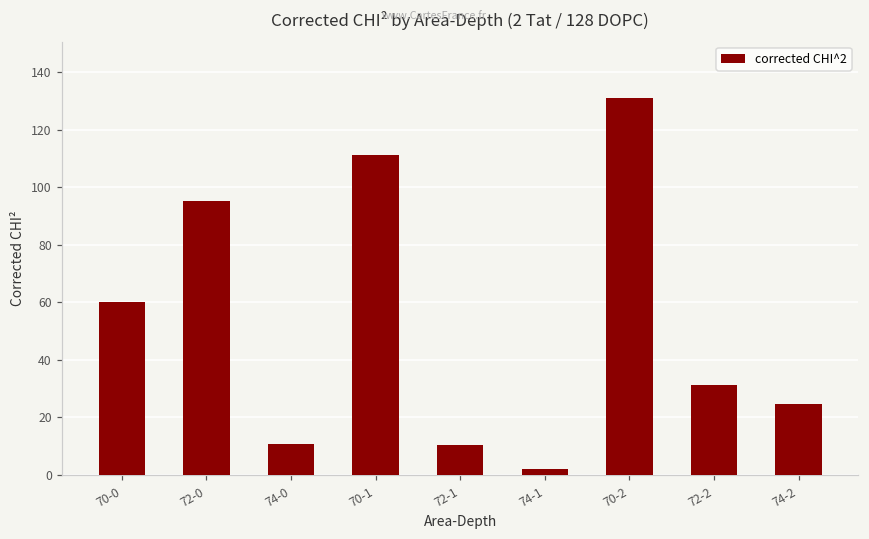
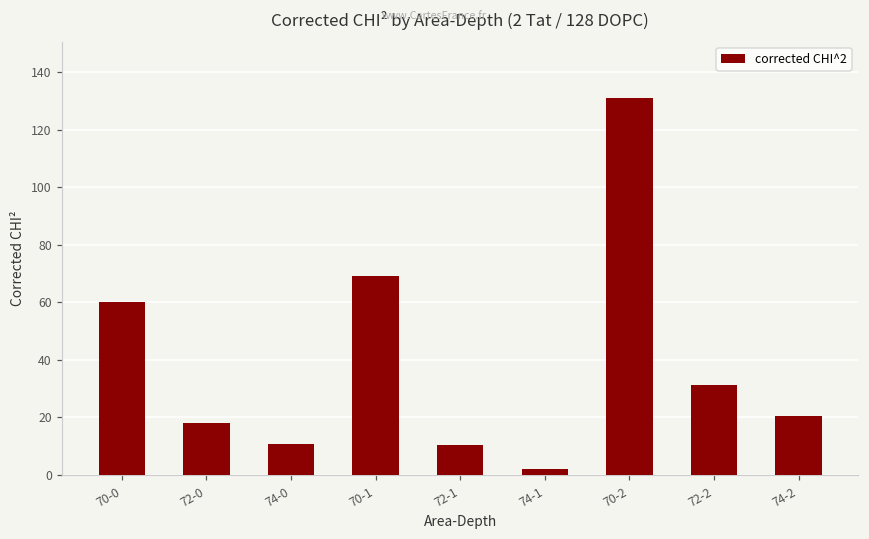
  {
    "70-0": 60,
-   "72-0": 95,
+   "72-0": 18,
    "74-0": 11,
-   "70-1": 111,
+   "70-1": 69,
    "72-1": 11,
    "74-1": 2,
    "70-2": 131,
    "72-2": 31,
-   "74-2": 25
+   "74-2": 20
  }
